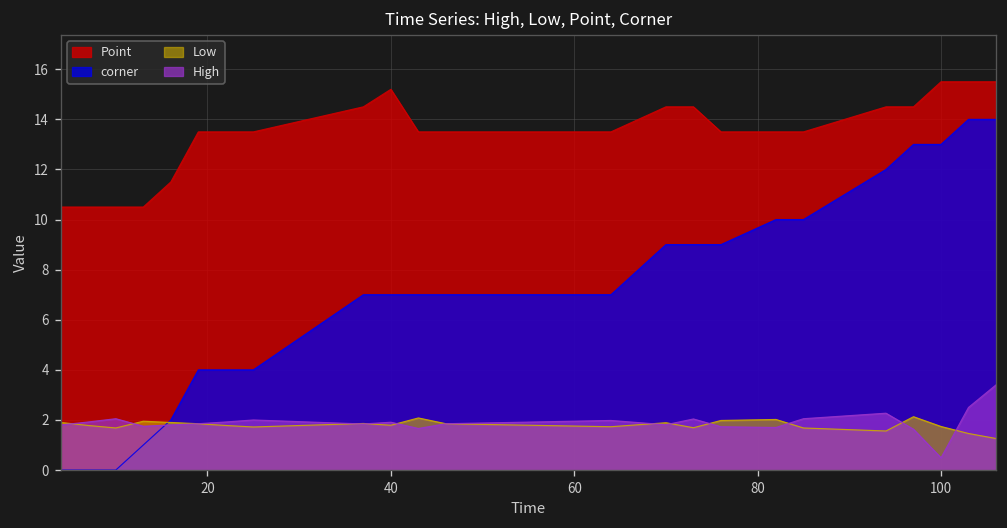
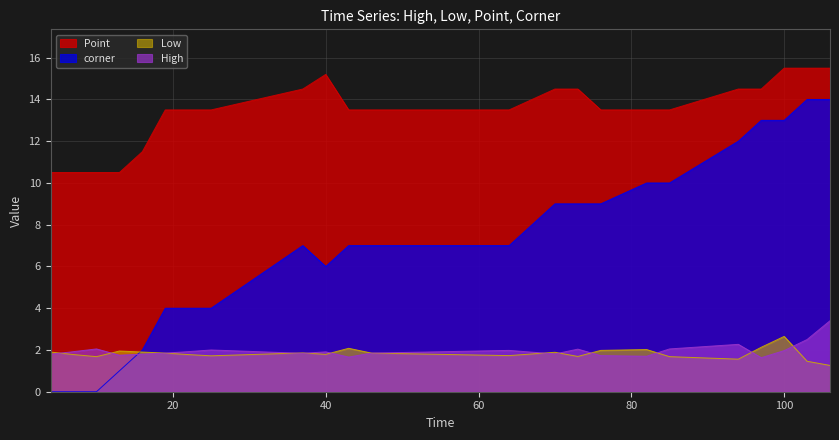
  {
    "Point": {
      "40": 15.2,
      "100": 15.5
    },
    "corner": {
-     "40": 7,
+     "40": 6,
      "100": 13
    },
    "Low": {
-     "100": 1.7
+     "100": 2.7
    },
    "High": {
-     "100": 0.5
+     "100": 2.0
    }
  }
